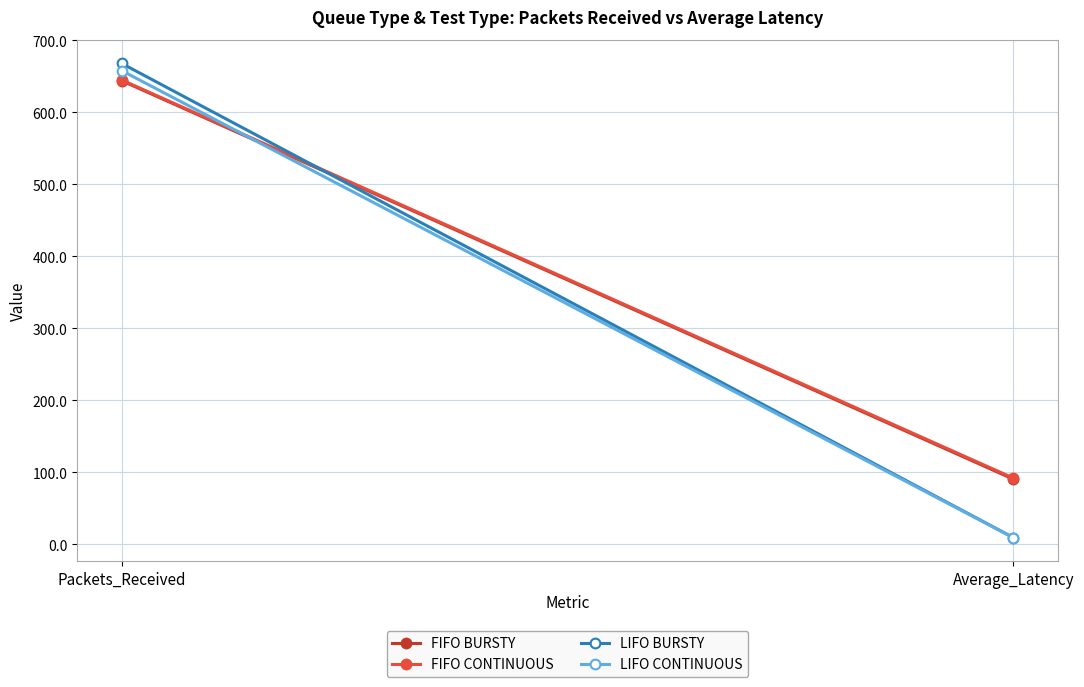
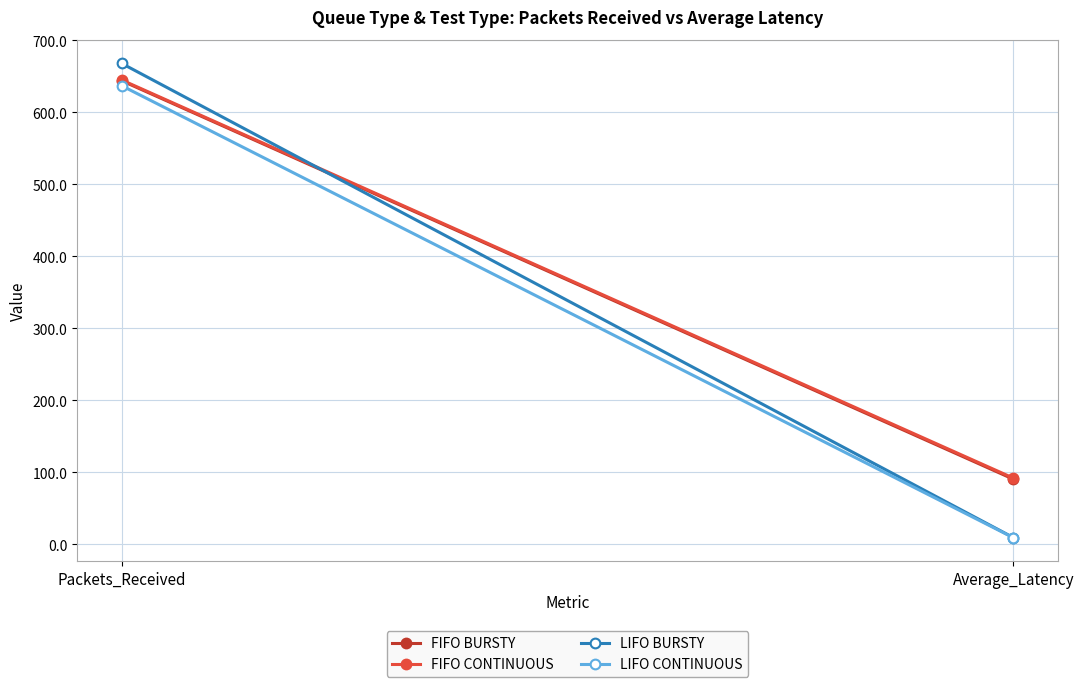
  {
    "LIFO BURSTY": {
      "Packets_Received": 670
    },
    "LIFO CONTINUOUS": {
-     "Packets_Received": 660
+     "Packets_Received": 640
    }
  }
